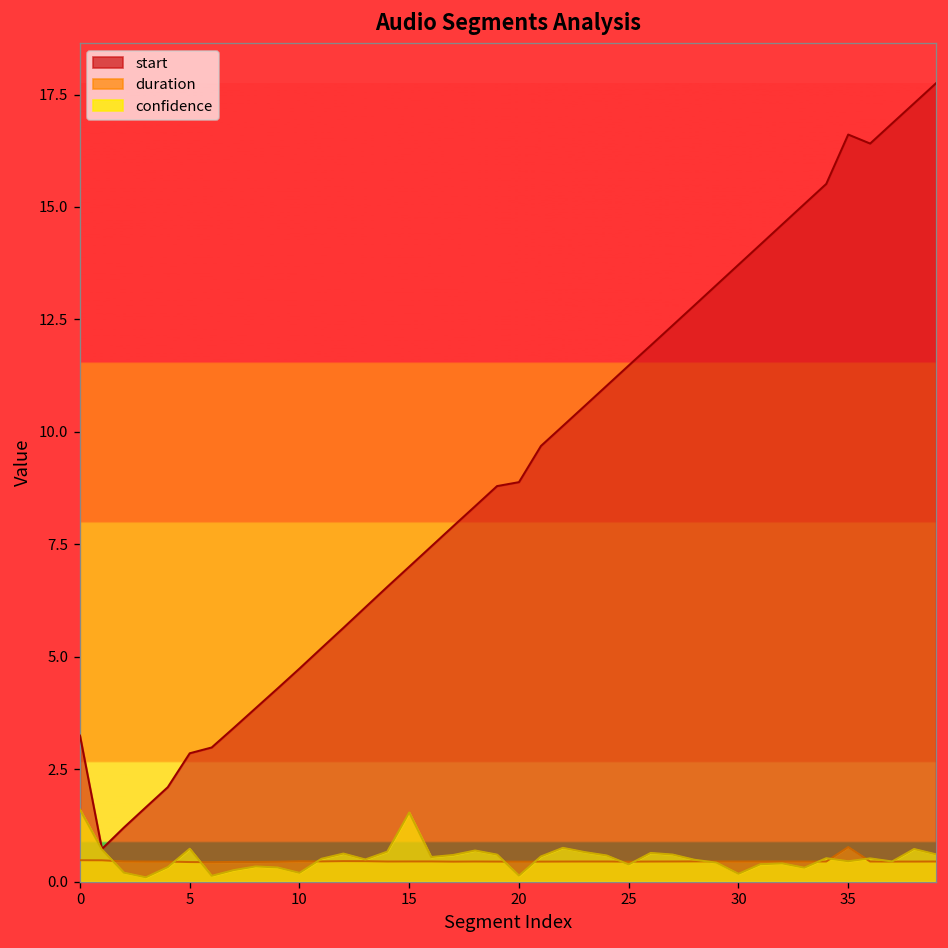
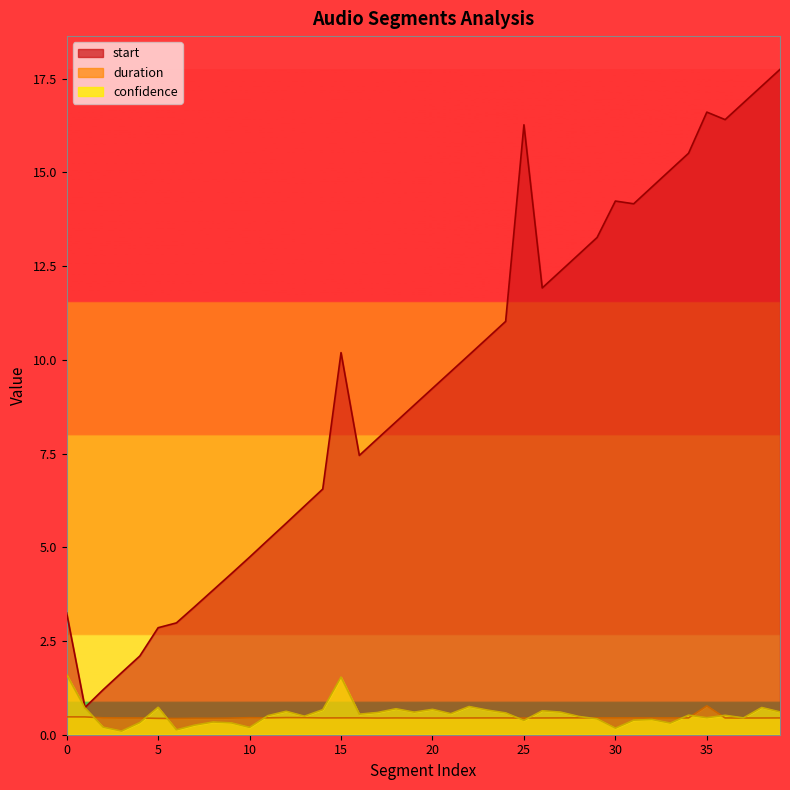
  {
    "start": {
      "0": 3.2,
      "5": 2.9,
      "10": 4.7,
-     "15": 7.0,
-     "20": 8.9,
-     "25": 11.5,
-     "30": 13.7,
+     "15": 10.2,
+     "20": 9.2,
+     "25": 16.3,
+     "30": 14.2,
      "35": 16.6
    },
    "duration": {
      "0": 0.5,
      "5": 0.4,
      "10": 0.5,
      "15": 0.4,
      "20": 0.4,
      "30": 0.4,
      "35": 0.8
    },
    "confidence": {
      "0": 1.6,
      "5": 0.7,
      "10": 0.2,
      "15": 1.5,
-     "20": 0.1,
+     "20": 0.7,
      "30": 0.2,
      "35": 0.5
    }
  }
